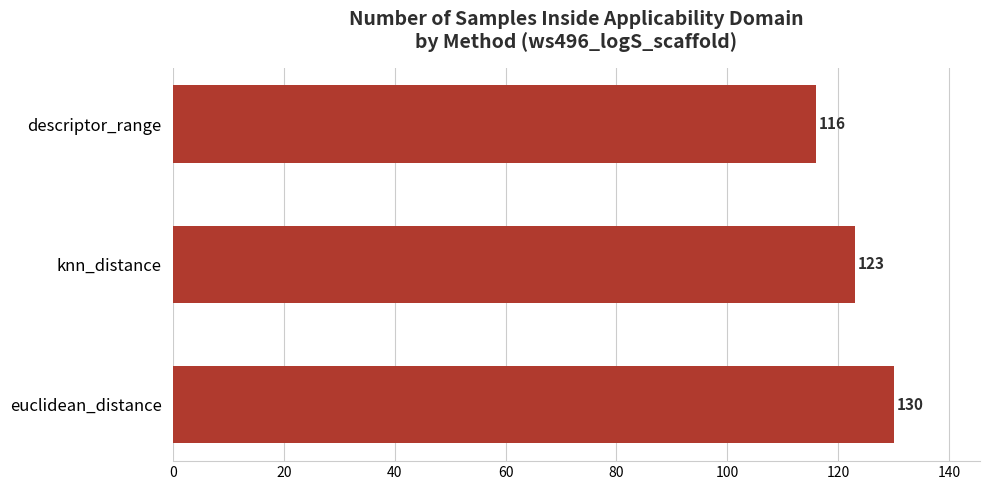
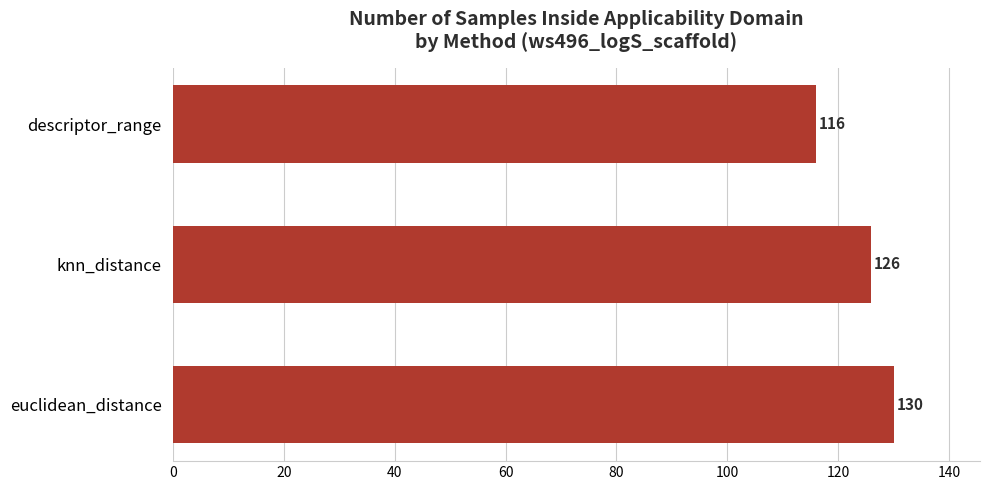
  {
    "descriptor_range": 116,
-   "knn_distance": 123,
+   "knn_distance": 126,
    "euclidean_distance": 130
  }
